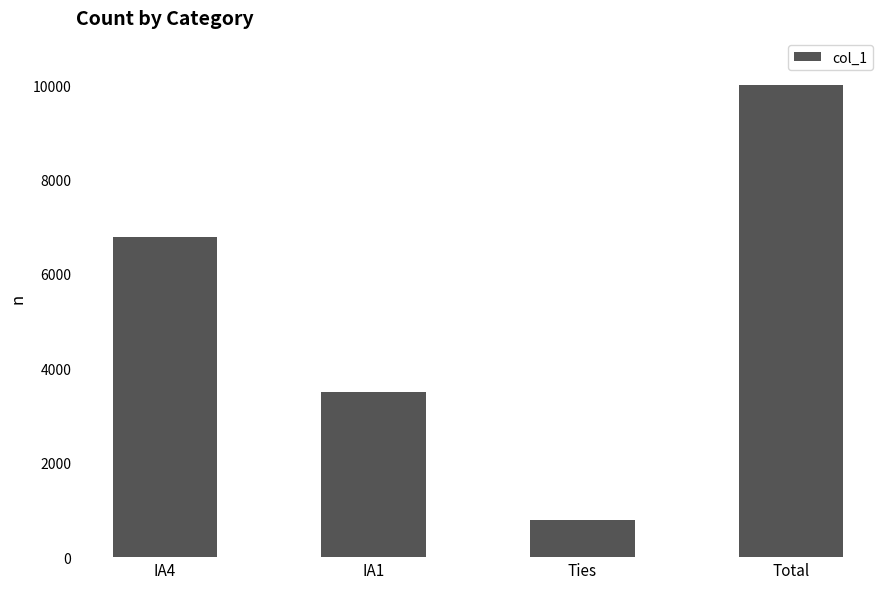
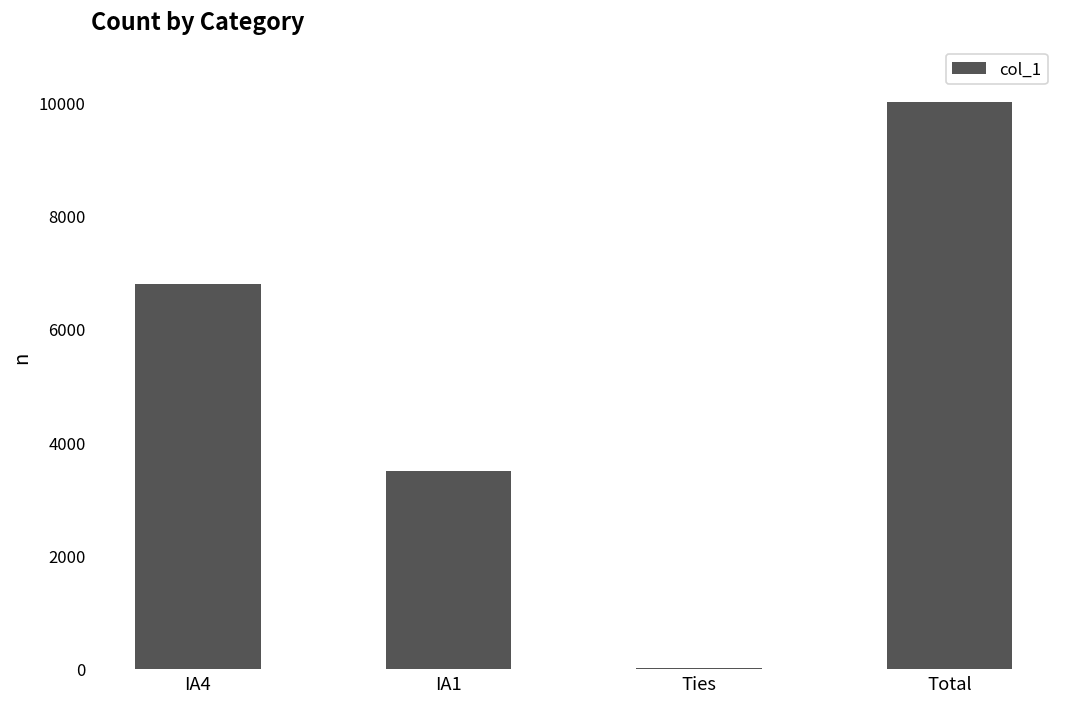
  {
    "IA4": 6800,
    "IA1": 3500,
-   "Ties": 800,
+   "Ties": 0,
    "Total": 10000
  }
